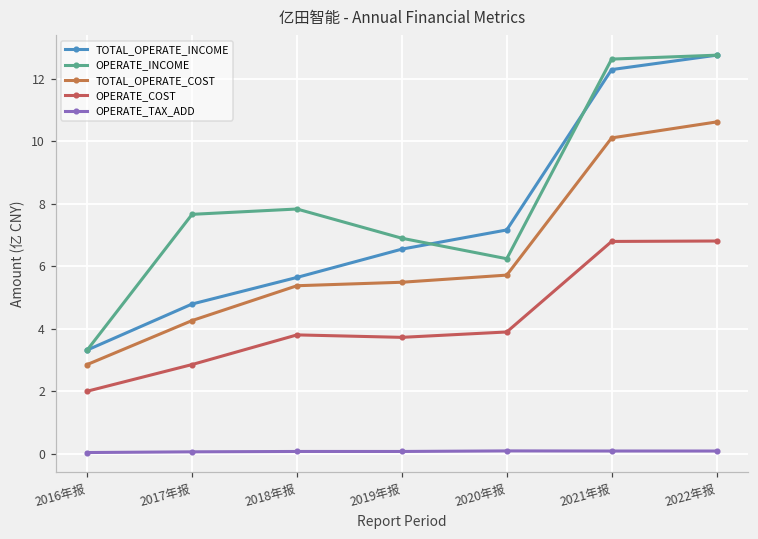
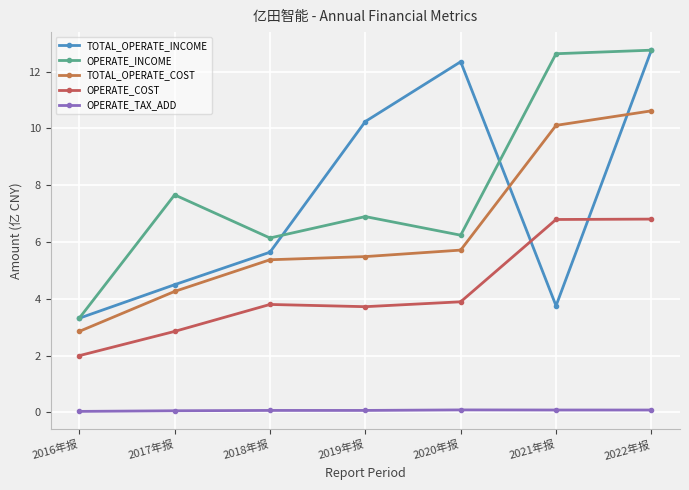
  {
    "TOTAL_OPERATE_INCOME": {
-     "2017年报": 4.8,
+     "2017年报": 4.5,
      "2018年报": 5.6,
-     "2019年报": 6.5,
-     "2020年报": 7.2,
-     "2021年报": 12.3
+     "2019年报": 10.2,
+     "2020年报": 12.4,
+     "2021年报": 3.8
    },
    "OPERATE_INCOME": {
      "2017年报": 7.7,
-     "2018年报": 7.8,
+     "2018年报": 6.1,
      "2019年报": 6.9,
      "2020年报": 6.2,
      "2021年报": 12.6
    },
    "OPERATE_TAX_ADD": {
      "2016年报": 0.0,
      "2017年报": 0.1,
      "2018年报": 0.1,
      "2019年报": 0.1,
      "2020年报": 0.1,
      "2021年报": 0.1,
      "2022年报": 0.1
    }
  }
